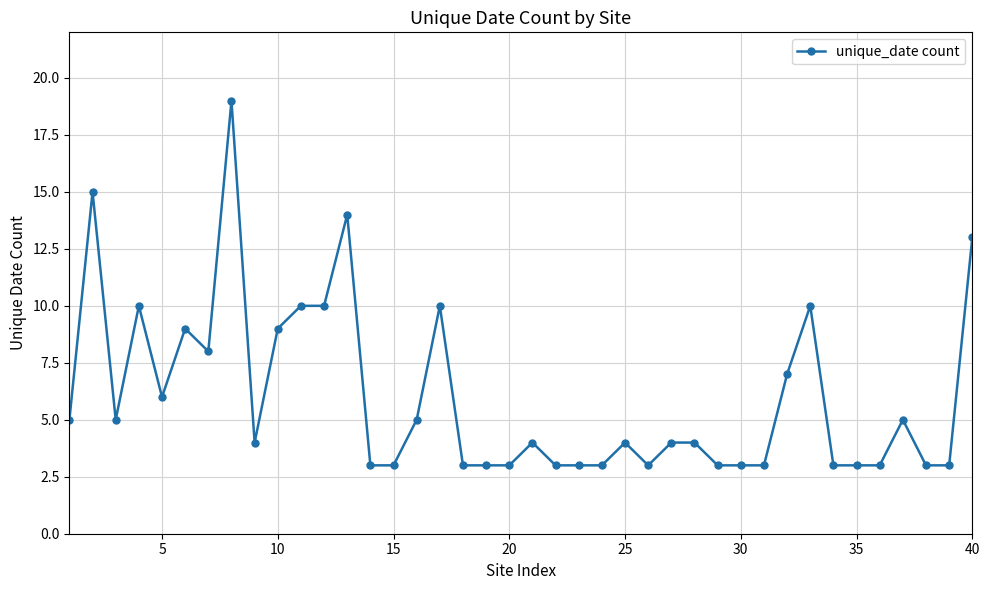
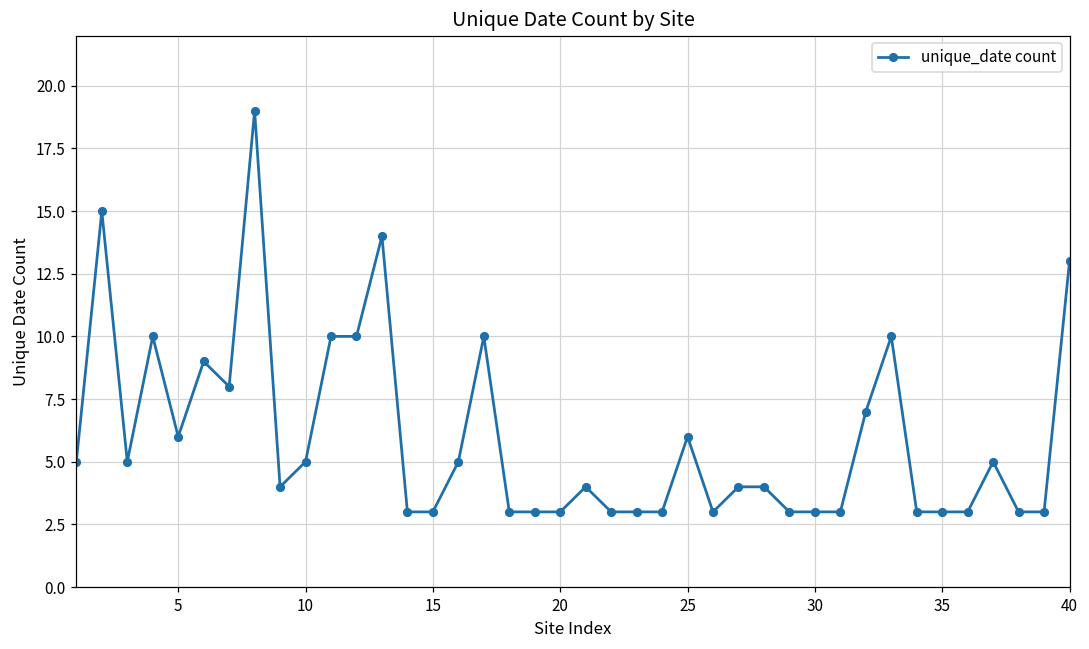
  {
    "5": 6,
-   "10": 9,
+   "10": 5,
    "15": 3,
    "20": 3,
-   "25": 4,
+   "25": 6,
    "30": 3,
    "35": 3,
    "40": 13
  }
